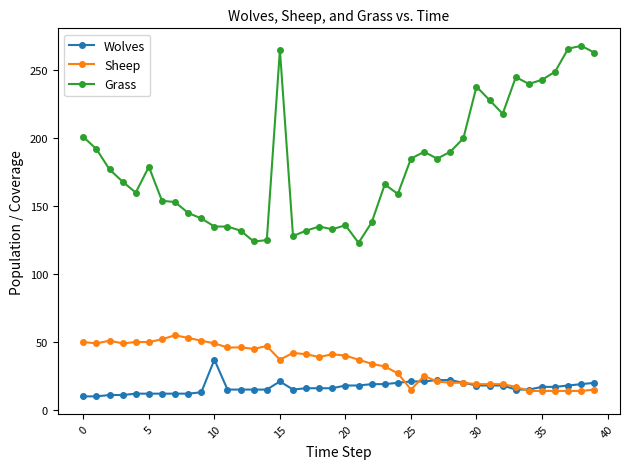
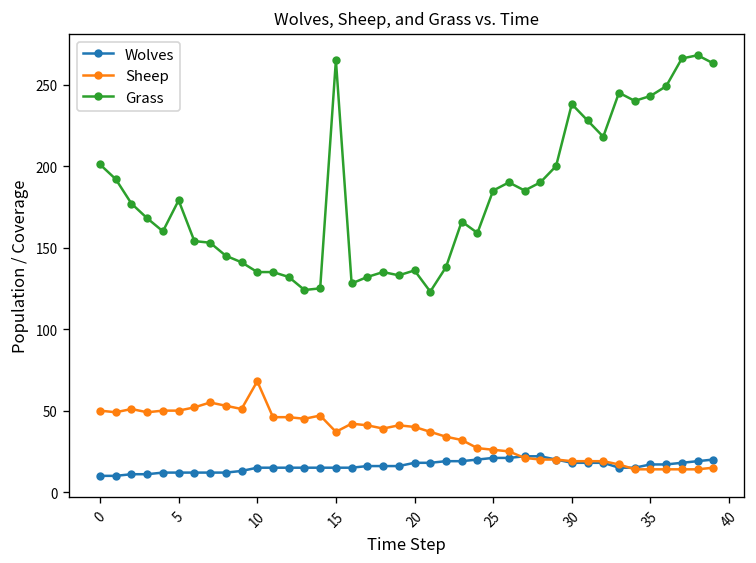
  {
    "Wolves": {
      "0": 10,
      "5": 12,
-     "10": 37,
-     "15": 21,
+     "10": 15,
+     "15": 15,
      "20": 18,
      "25": 21,
      "35": 17
    },
    "Sheep": {
      "0": 50,
      "5": 50,
-     "10": 49,
+     "10": 68,
      "15": 37,
      "20": 40,
-     "25": 15,
+     "25": 26,
      "35": 14
    },
    "Grass": {
      "0": 201,
      "5": 179,
      "10": 135,
      "15": 265,
      "20": 136,
      "25": 185,
      "30": 238,
      "35": 243
    }
  }
